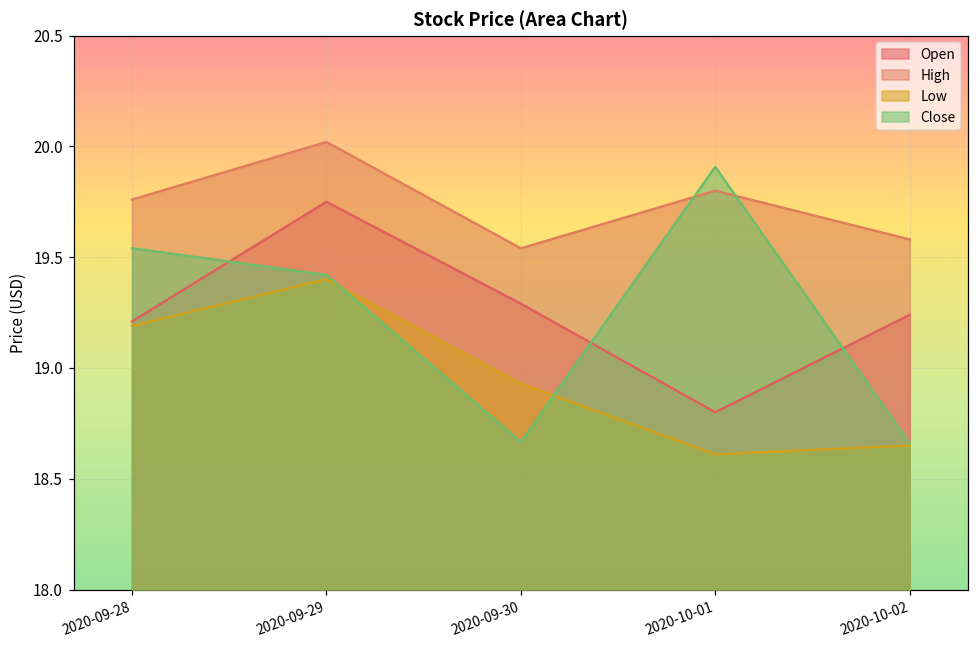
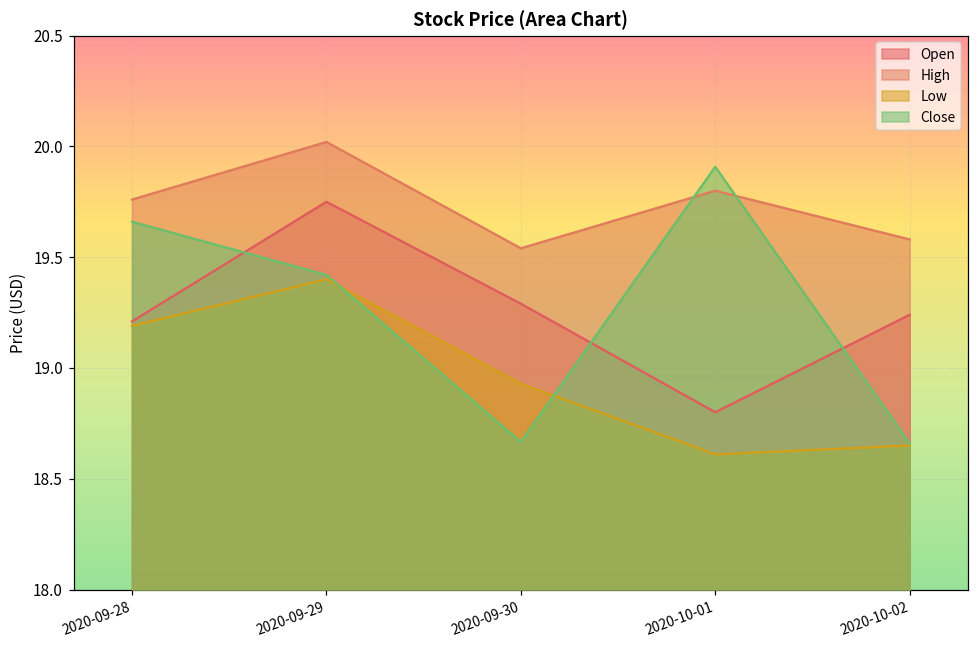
  {
    "Low": {
      "2020-09-28": 19.19,
      "2020-09-29": 19.40,
      "2020-09-30": 18.93,
      "2020-10-01": 18.61
    },
    "Close": {
-     "2020-09-28": 19.54,
+     "2020-09-28": 19.66,
      "2020-09-29": 19.42,
      "2020-09-30": 18.67,
      "2020-10-01": 19.91
    }
  }
